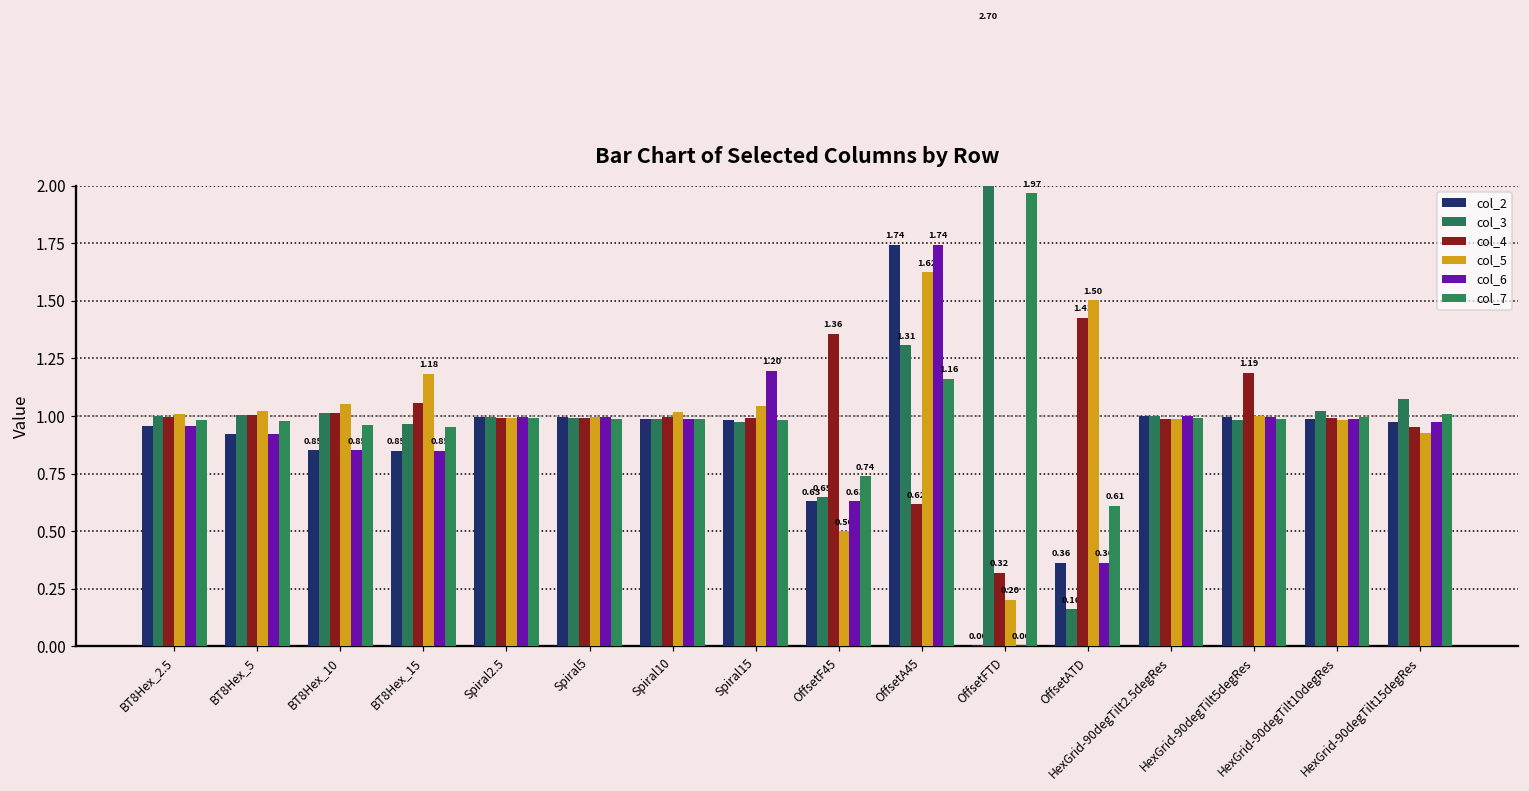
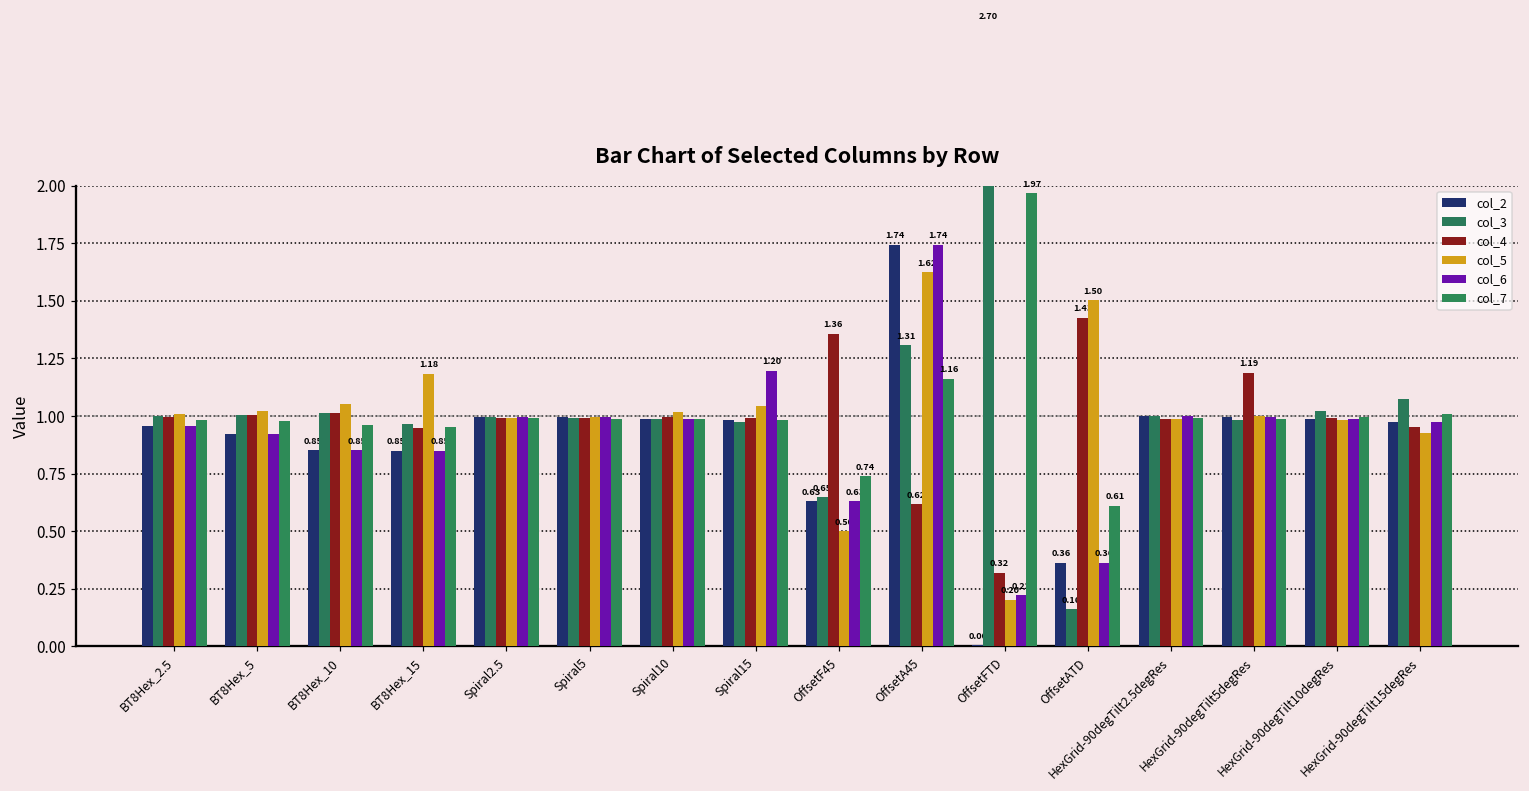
  {
    "col_2": {
      "BT8Hex_10": 0.85,
      "BT8Hex_15": 0.85,
      "OffsetA45": 1.74,
      "OffsetFTD": 0.00,
      "OffsetATD": 0.36
    },
    "col_4": {
      "BT8Hex_2.5": 1.00,
      "BT8Hex_5": 1.00,
      "BT8Hex_10": 1.01,
-     "BT8Hex_15": 1.06,
+     "BT8Hex_15": 0.95,
      "Spiral2.5": 0.99,
      "Spiral5": 0.99,
      "Spiral10": 0.99,
      "Spiral15": 0.99,
      "HexGrid-90degTilt2.5degRes": 0.99,
      "HexGrid-90degTilt10degRes": 0.99,
      "HexGrid-90degTilt15degRes": 0.95
    },
    "col_5": {
      "BT8Hex_15": 1.18,
      "OffsetF45": 0.50,
      "OffsetA45": 1.62,
      "OffsetFTD": 0.20,
      "OffsetATD": 1.50
    },
    "col_6": {
      "BT8Hex_10": 0.85,
      "BT8Hex_15": 0.85,
      "Spiral15": 1.20,
      "OffsetF45": 0.63,
      "OffsetA45": 1.74,
-     "OffsetFTD": 0.00,
+     "OffsetFTD": 0.22,
      "OffsetATD": 0.36
    }
  }
